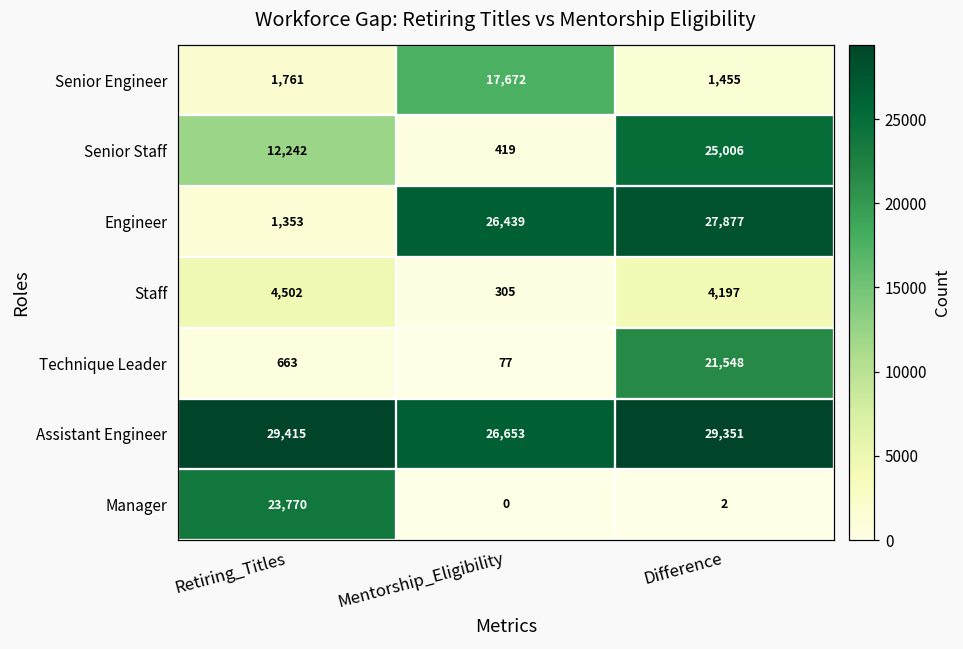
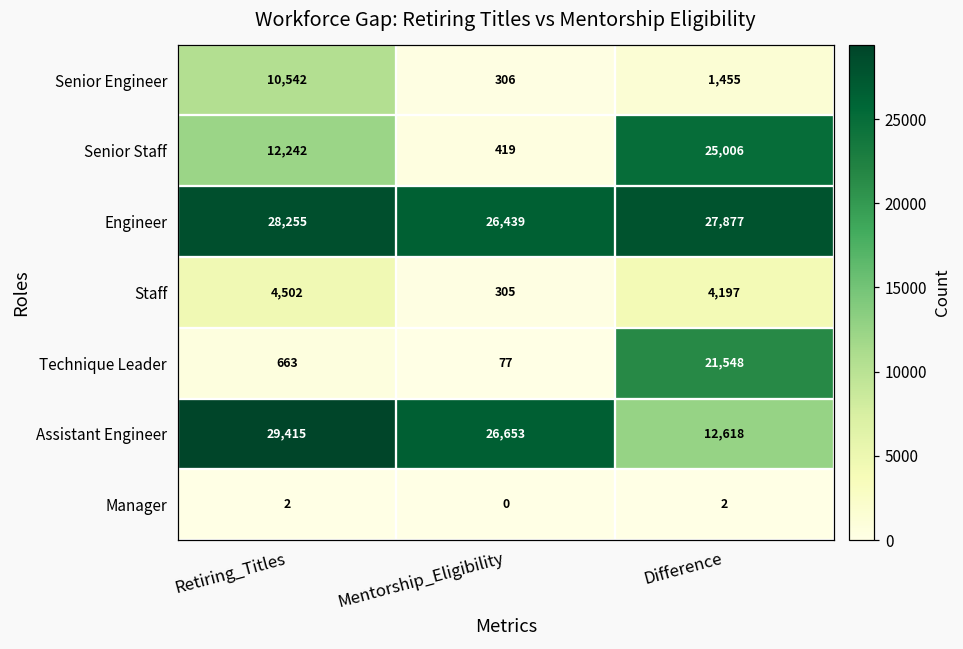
  {
    "Senior Engineer": {
-     "Retiring_Titles": "1,761",
-     "Mentorship_Eligibility": "17,672",
+     "Retiring_Titles": "10,542",
+     "Mentorship_Eligibility": "306",
      "Difference": "1,455"
    },
    "Senior Staff": {
      "Retiring_Titles": "12,242",
      "Mentorship_Eligibility": "419",
      "Difference": "25,006"
    },
    "Engineer": {
-     "Retiring_Titles": "1,353",
+     "Retiring_Titles": "28,255",
      "Mentorship_Eligibility": "26,439",
      "Difference": "27,877"
    },
    "Staff": {
      "Retiring_Titles": "4,502",
      "Mentorship_Eligibility": "305",
      "Difference": "4,197"
    },
    "Technique Leader": {
      "Retiring_Titles": "663",
      "Mentorship_Eligibility": "77",
      "Difference": "21,548"
    },
    "Assistant Engineer": {
      "Retiring_Titles": "29,415",
      "Mentorship_Eligibility": "26,653",
-     "Difference": "29,351"
+     "Difference": "12,618"
    },
    "Manager": {
-     "Retiring_Titles": "23,770",
+     "Retiring_Titles": "2",
      "Mentorship_Eligibility": "0",
      "Difference": "2"
    }
  }
